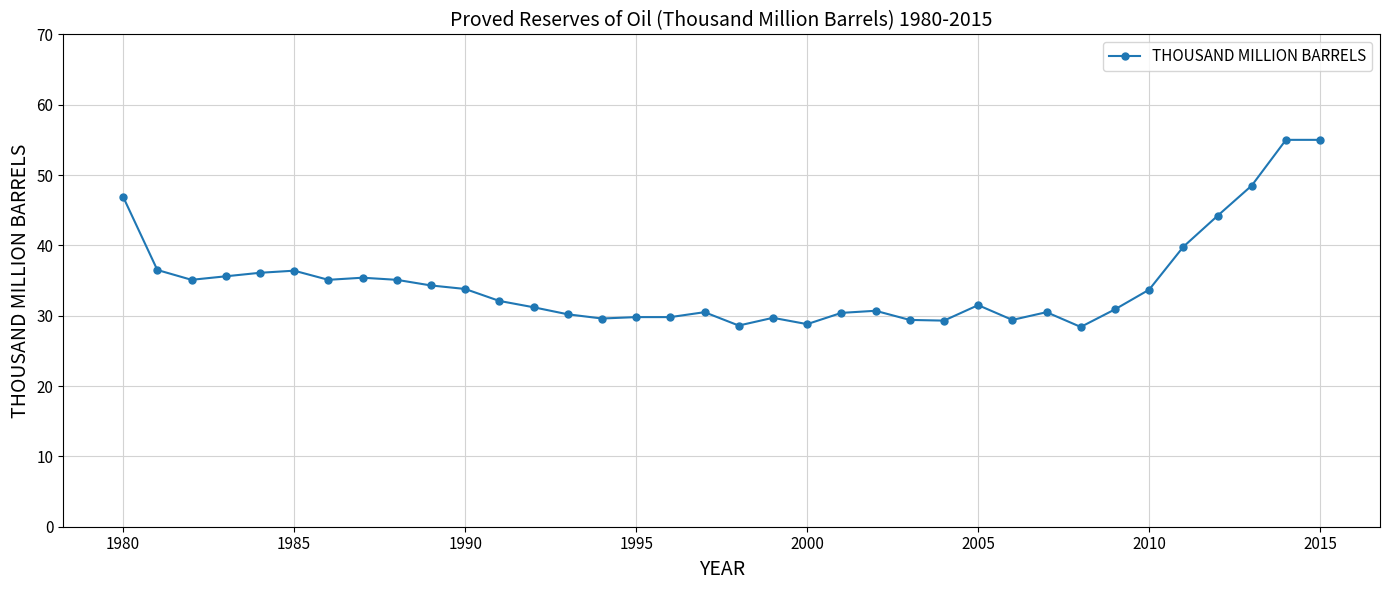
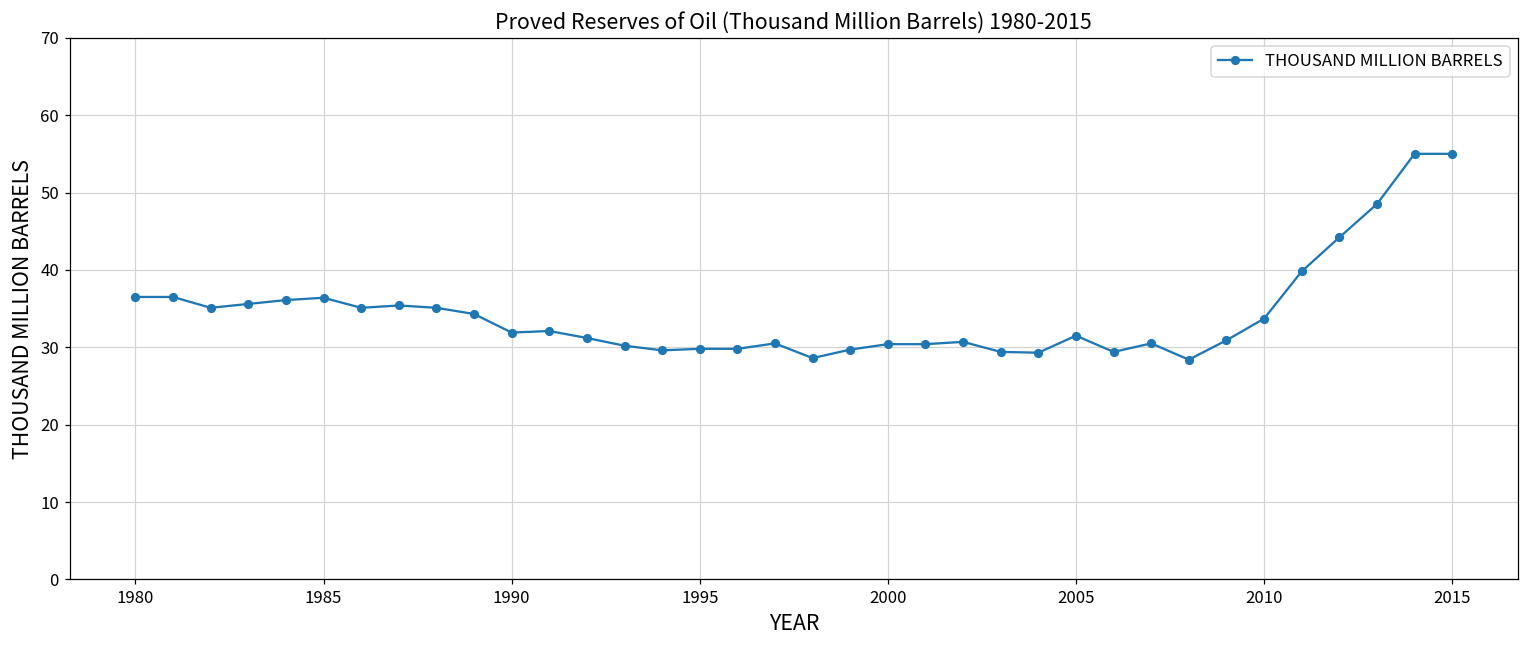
  {
-   "1980": 47,
+   "1980": 37,
    "1985": 36,
-   "1990": 34,
+   "1990": 32,
    "1995": 30,
-   "2000": 29,
+   "2000": 30,
    "2005": 32,
    "2010": 34,
    "2015": 55
  }
